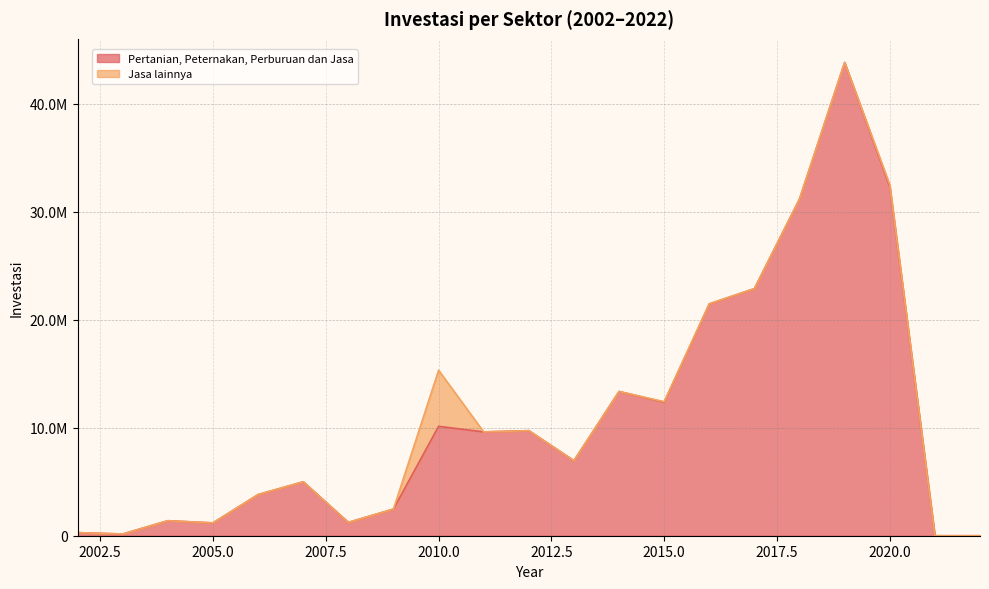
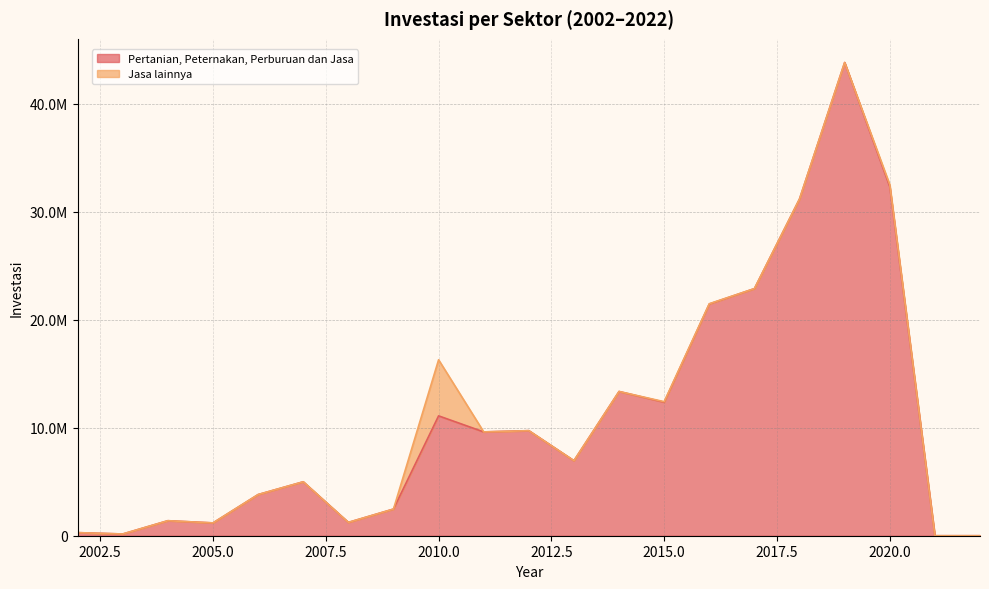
  {
    "Pertanian, Peternakan, Perburuan dan Jasa": {
-     "2010.0": 10100000
+     "2010.0": 11100000
    },
    "Jasa lainnya": {
      "2010.0": 5200000
    }
  }
